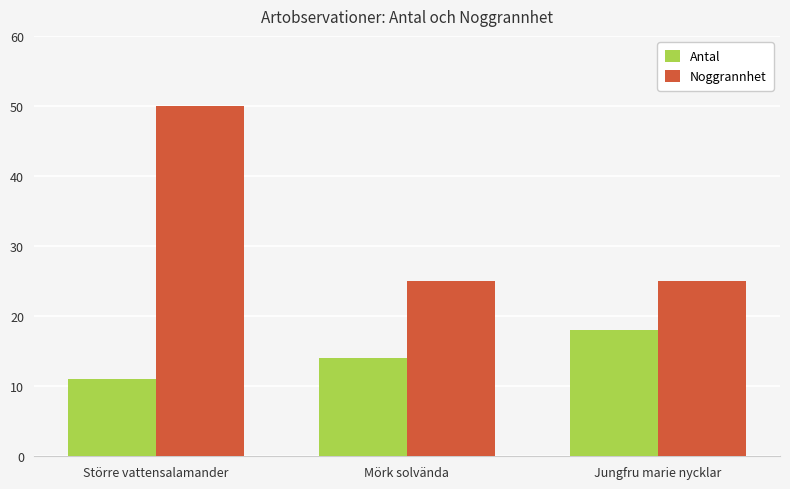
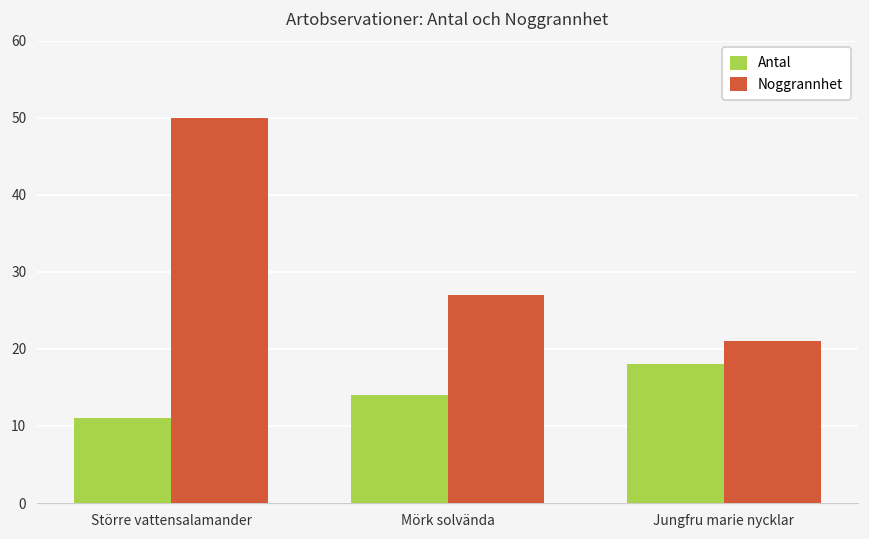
  {
    "Antal": {
      "Större vattensalamander": 11,
      "Mörk solvända": 14,
      "Jungfru marie nycklar": 18
    },
    "Noggrannhet": {
      "Större vattensalamander": 50,
-     "Mörk solvända": 25,
-     "Jungfru marie nycklar": 25
+     "Mörk solvända": 27,
+     "Jungfru marie nycklar": 21
    }
  }
